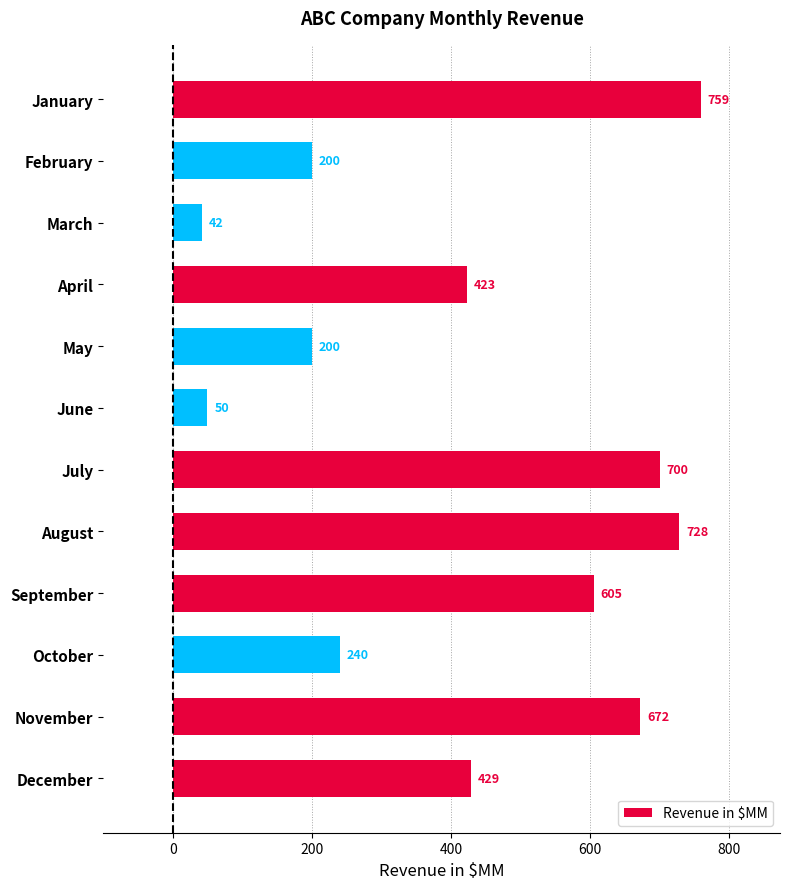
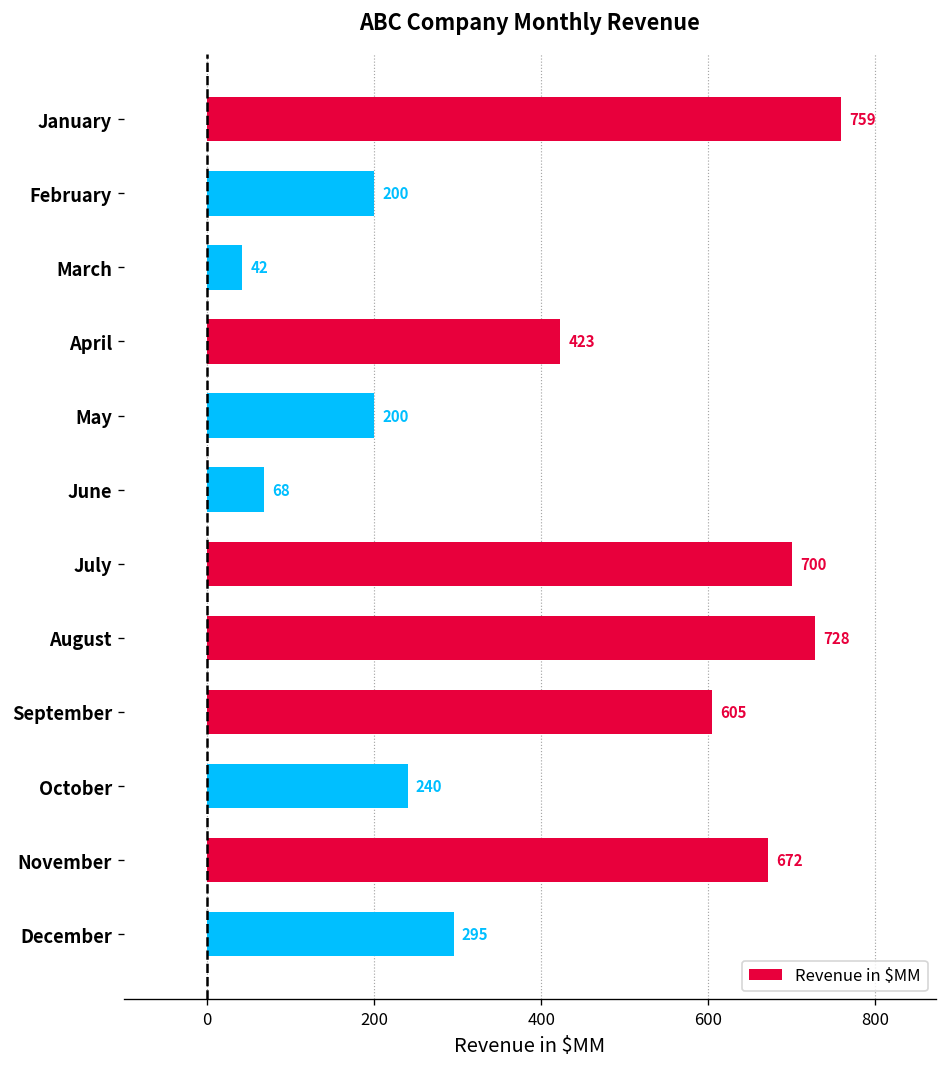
  {
    "January": 759,
    "February": 200,
    "March": 42,
    "April": 423,
    "May": 200,
-   "June": 50,
+   "June": 68,
    "July": 700,
    "August": 728,
    "September": 605,
    "October": 240,
    "November": 672,
-   "December": 429
+   "December": 295
  }
